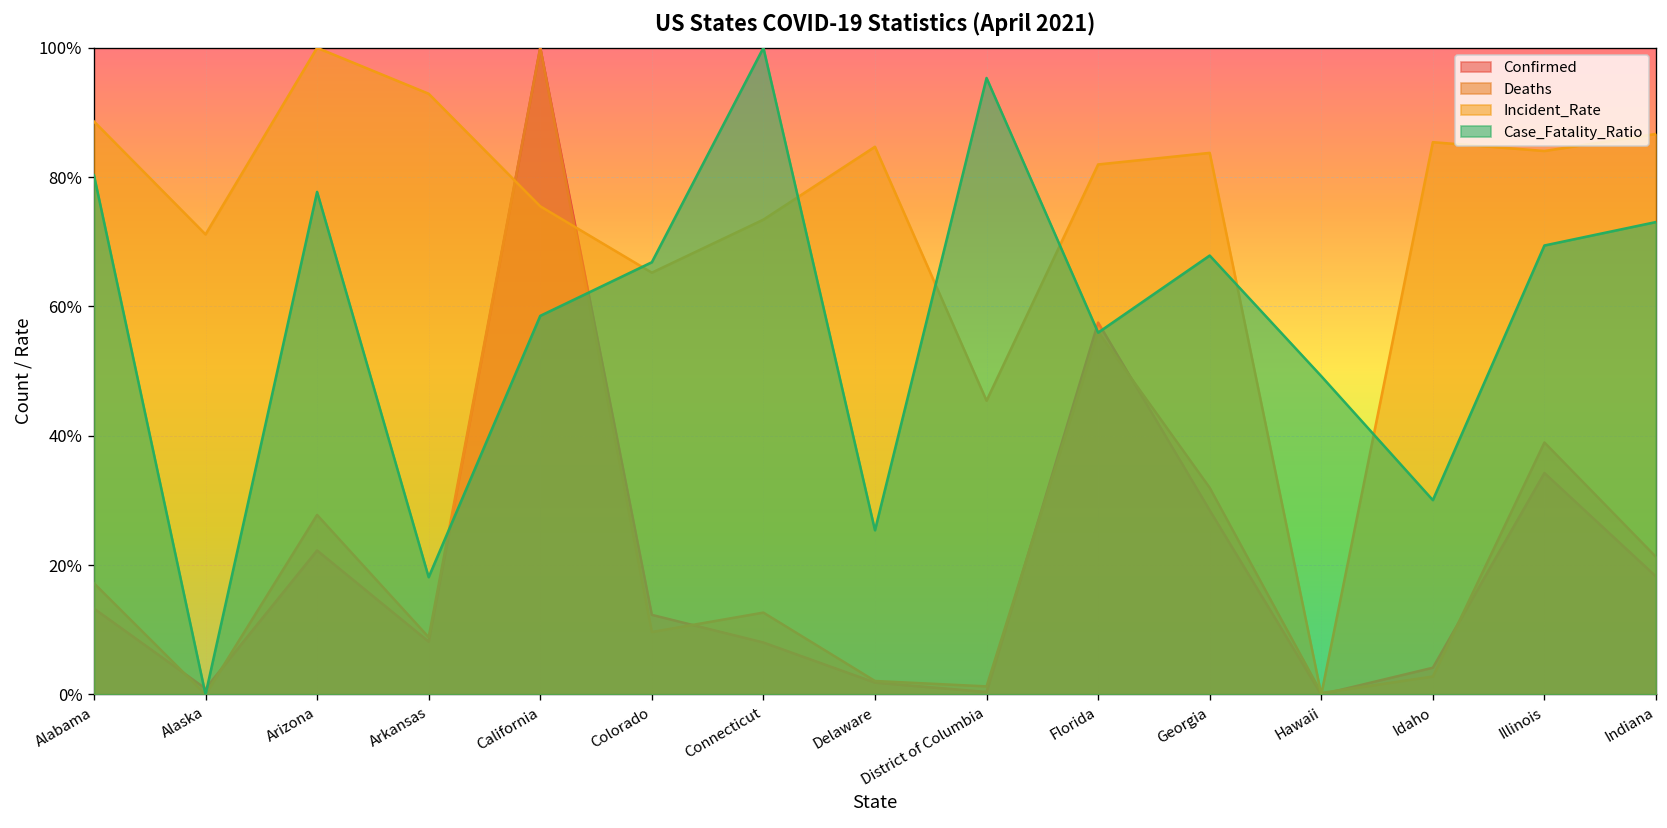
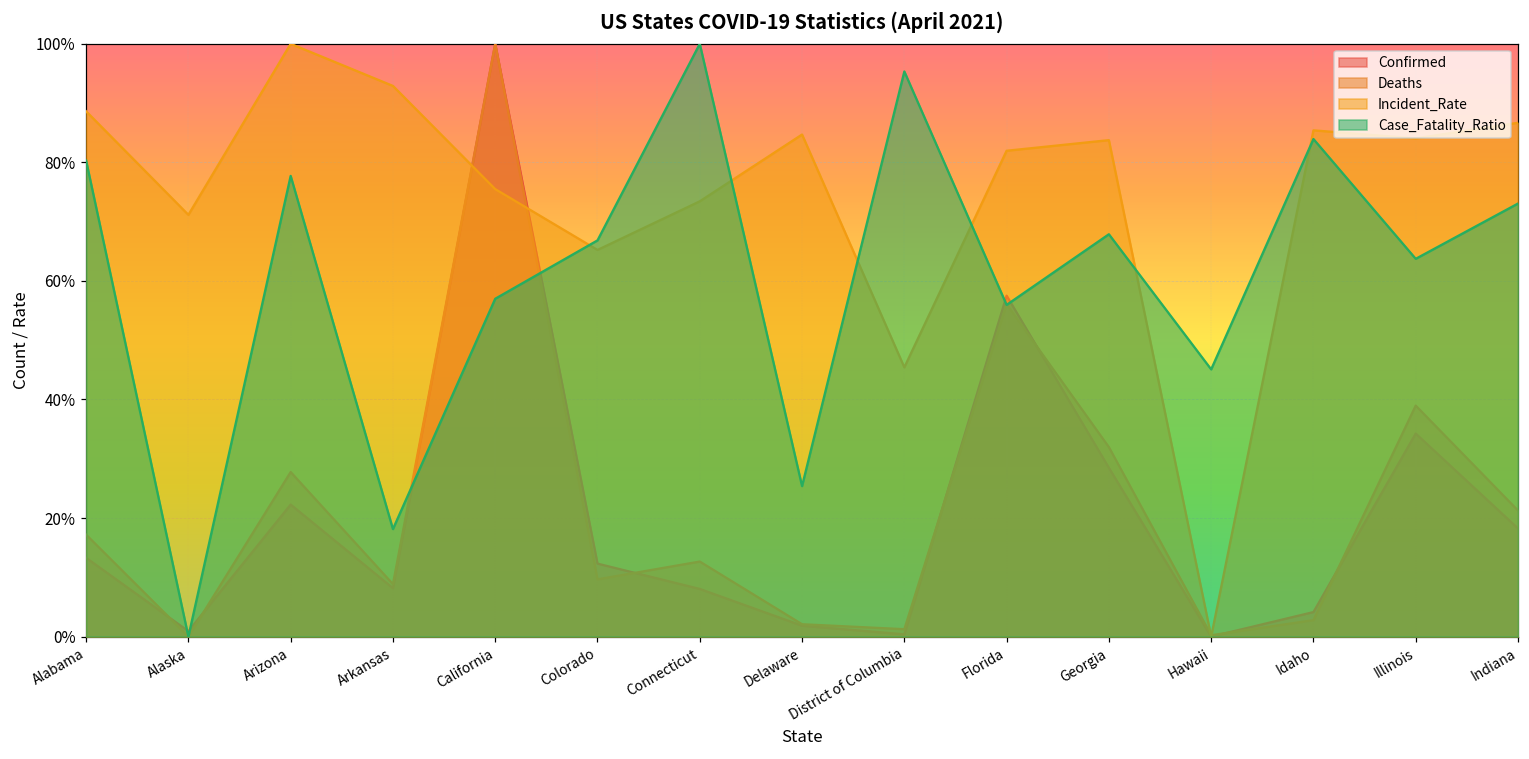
  {
    "Case_Fatality_Ratio": {
      "Alabama": "80%",
      "Arizona": "78%",
      "Arkansas": "18%",
-     "California": "59%",
+     "California": "57%",
      "Colorado": "67%",
      "Connecticut": "100%",
      "Delaware": "25%",
      "District of Columbia": "95%",
      "Georgia": "68%",
-     "Hawaii": "49%",
-     "Idaho": "30%",
-     "Illinois": "69%",
+     "Hawaii": "45%",
+     "Idaho": "84%",
+     "Illinois": "64%",
      "Indiana": "73%"
    }
  }
